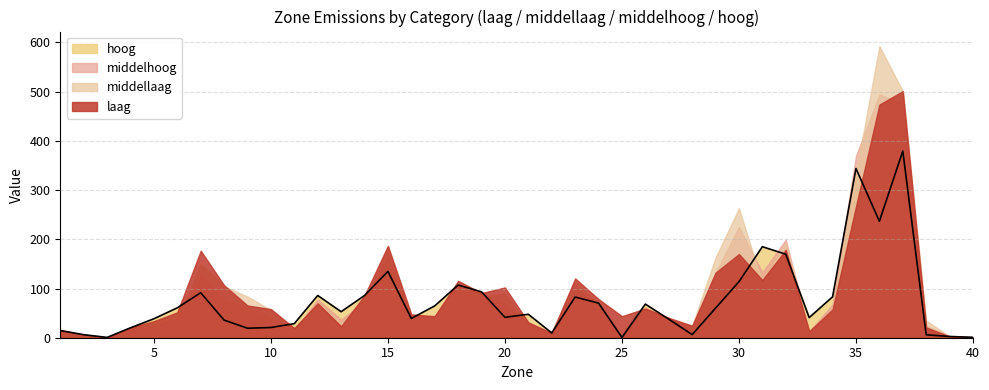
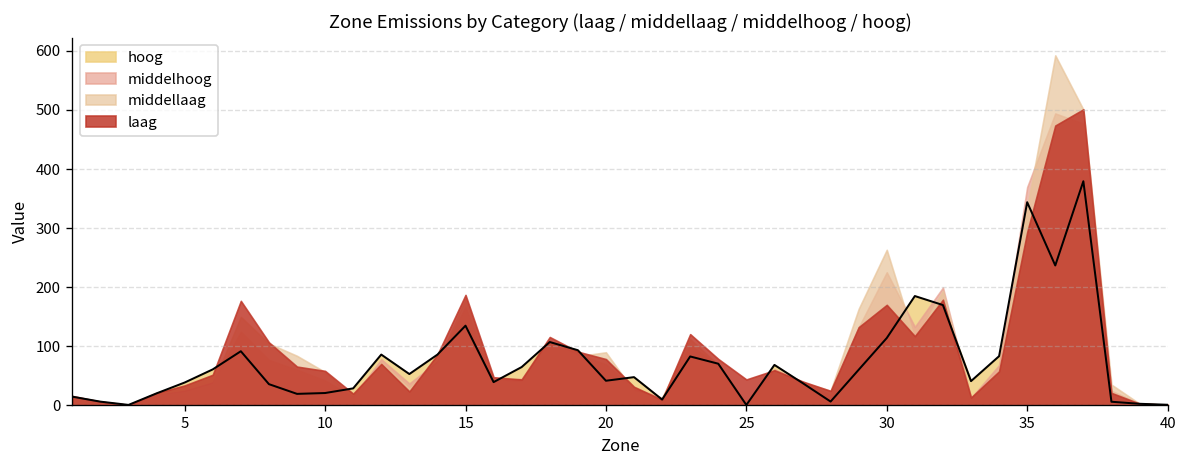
  {
    "laag": {
      "15": 190,
-     "20": 100,
+     "20": 80,
      "25": 40,
      "30": 170,
-     "35": 270
+     "35": 290
    }
  }
